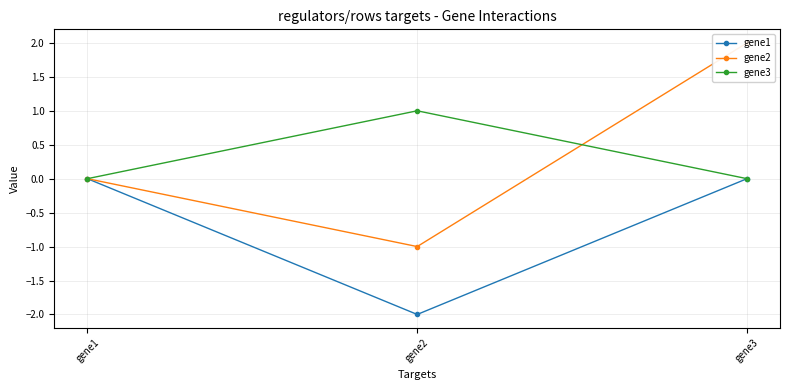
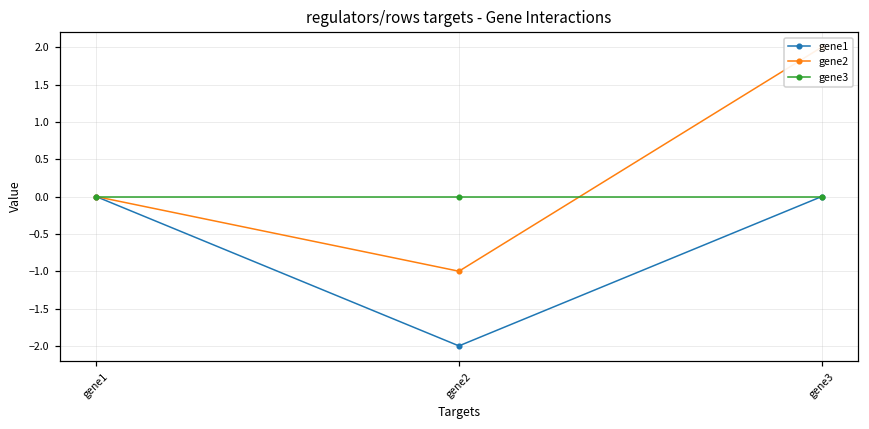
  {
    "gene1": {
      "gene2": -2
    },
    "gene2": {
      "gene2": -1
    },
    "gene3": {
-     "gene2": 1
+     "gene2": 0
    }
  }
